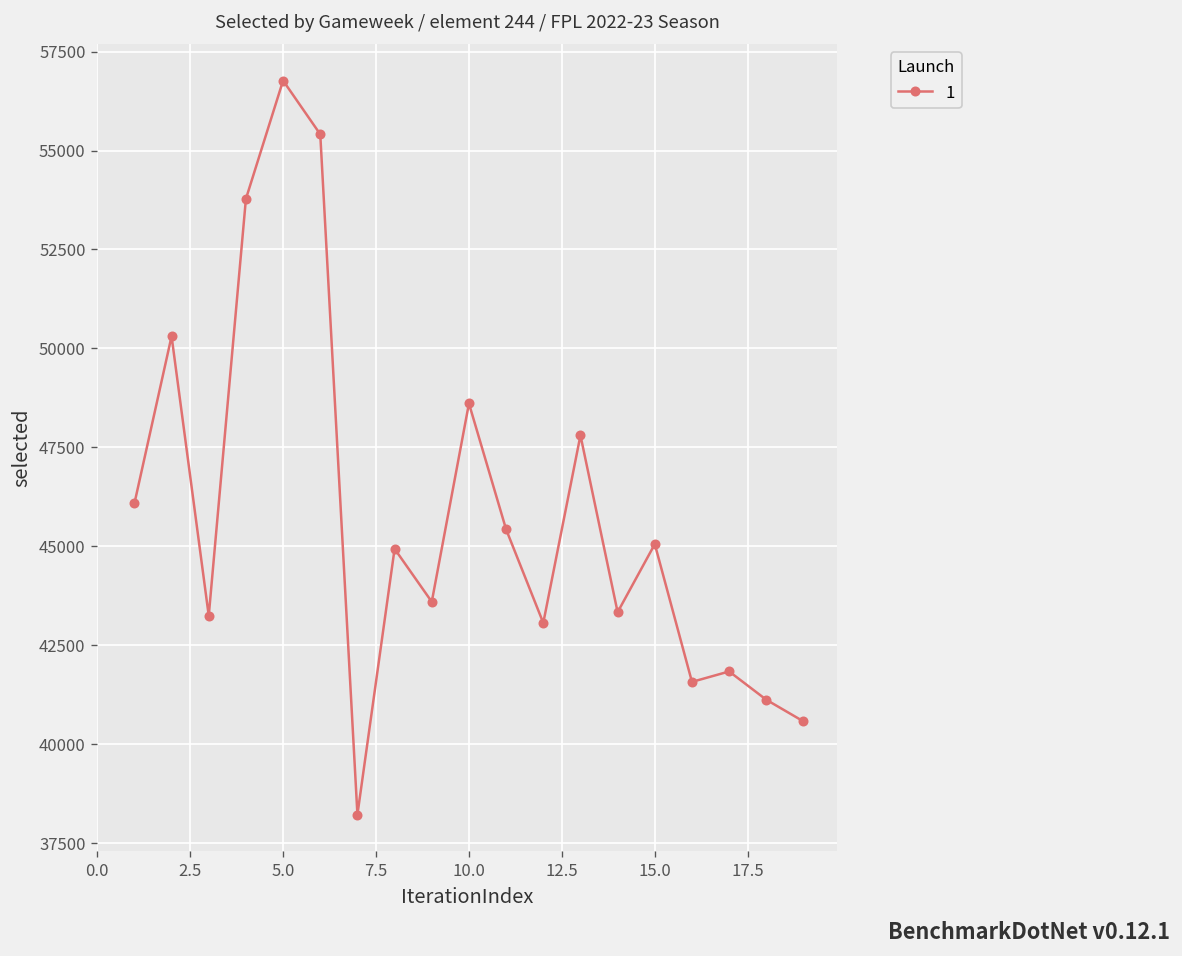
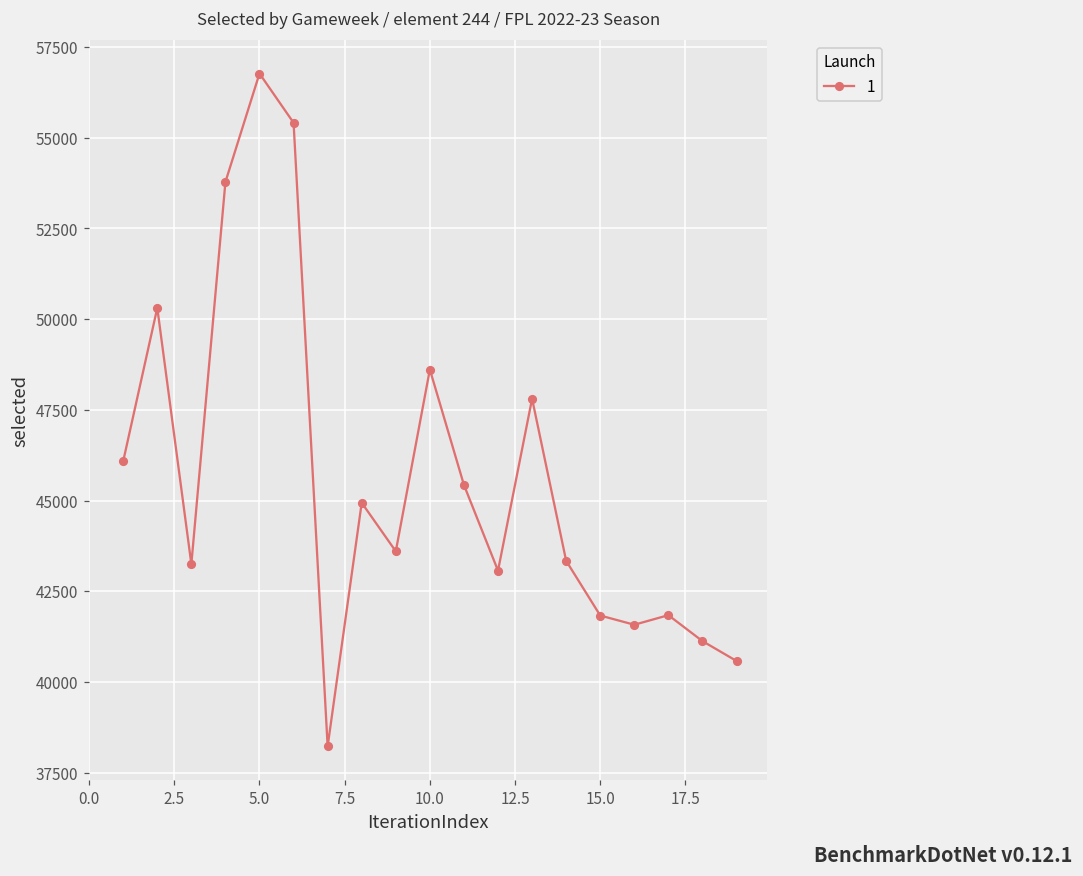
  {
    "5.0": 56800,
    "10.0": 48600,
-   "15.0": 45100
+   "15.0": 41800
  }
